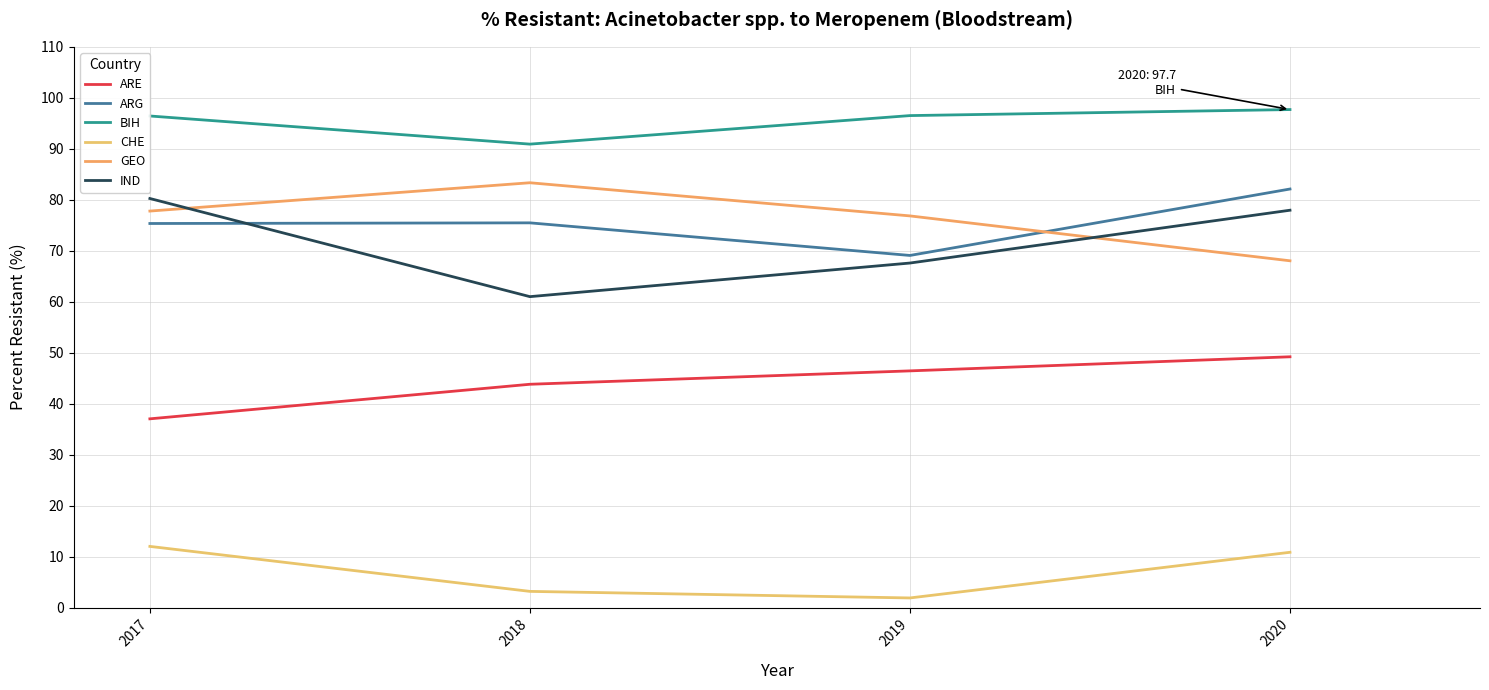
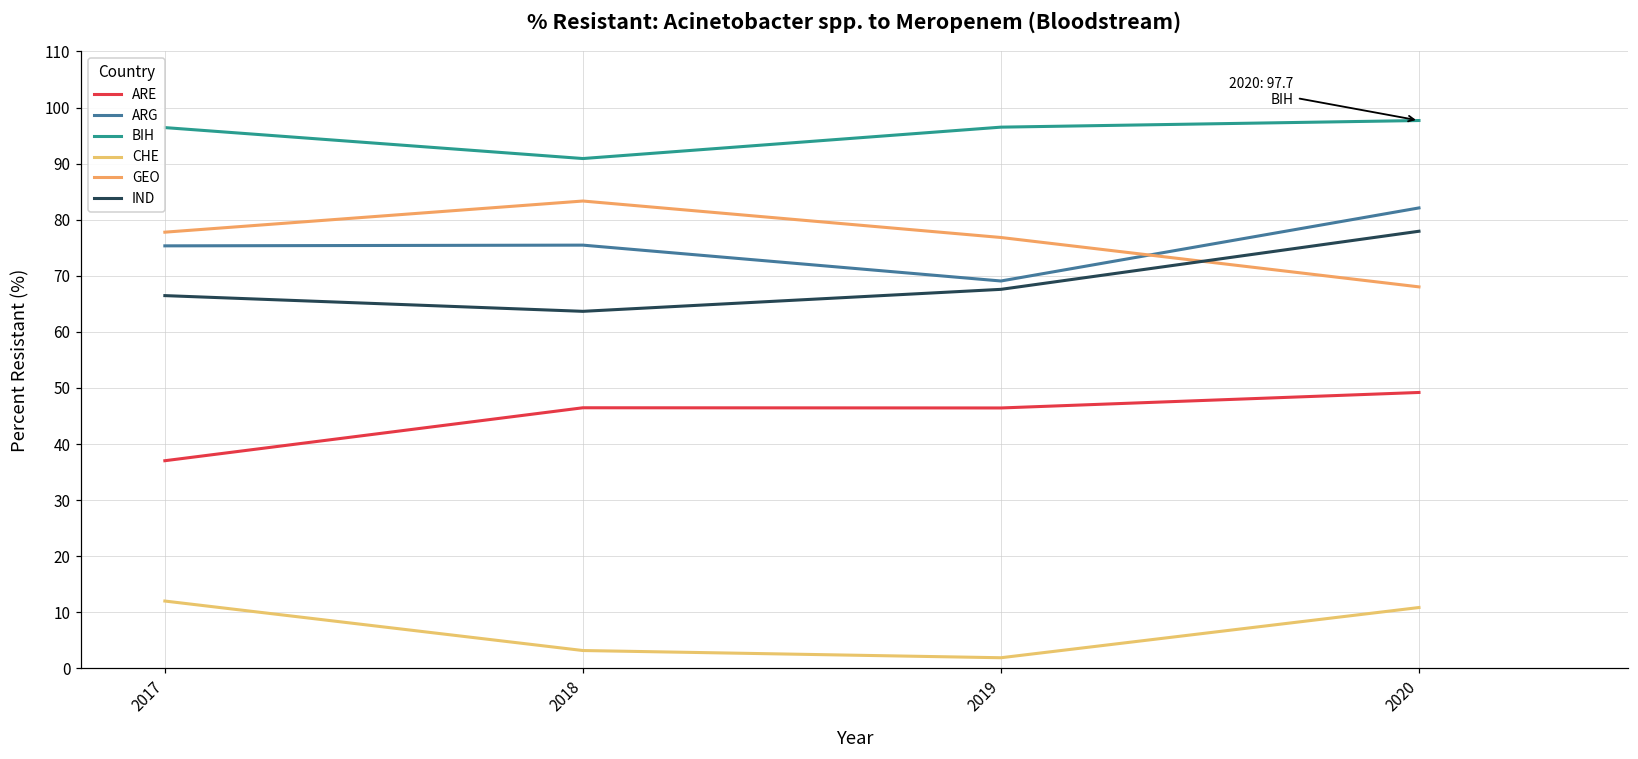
  {
    "ARE": {
      "2017": 37,
-     "2018": 44,
+     "2018": 46,
      "2019": 46,
      "2020": 49
    },
    "IND": {
-     "2017": 80,
-     "2018": 61,
+     "2017": 66,
+     "2018": 64,
      "2019": 68,
      "2020": 78
    }
  }
